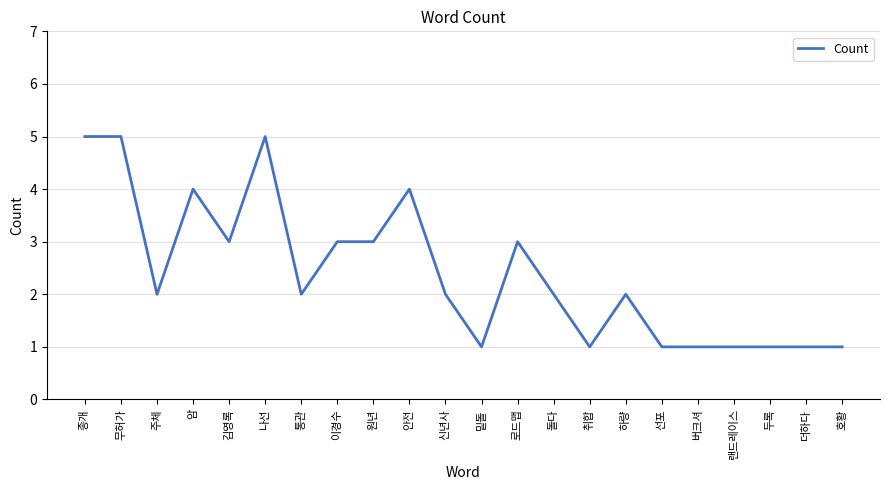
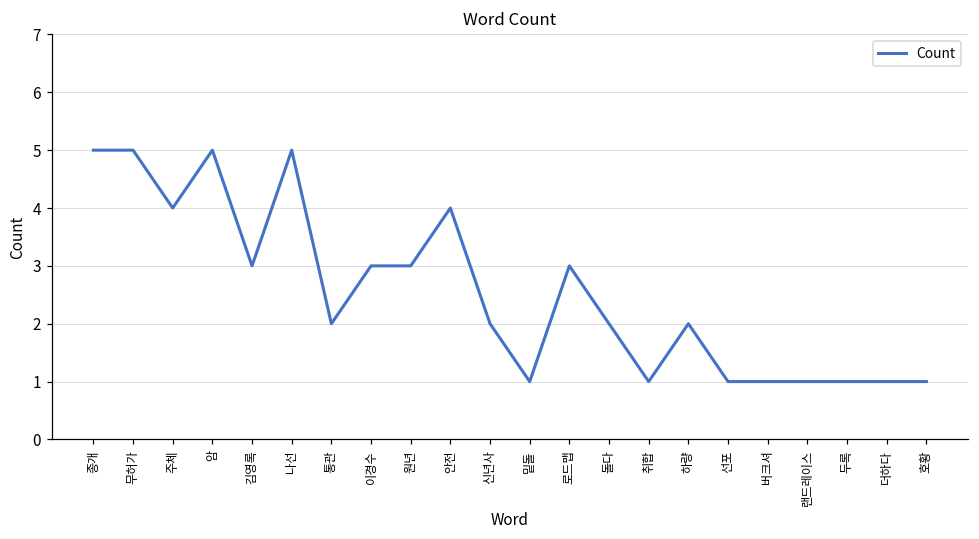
  {
    "종개": 5,
    "무허가": 5,
-   "주체": 2,
-   "암": 4,
+   "주체": 4,
+   "암": 5,
    "김영록": 3,
    "나선": 5,
    "통관": 2,
    "이경수": 3,
    "원년": 3,
    "안전": 4,
    "신년사": 2,
    "밑돌": 1,
    "로드맵": 3,
    "돌다": 2,
    "취합": 1,
    "하량": 2,
    "선포": 1,
    "버크셔": 1,
    "랜드레이스": 1,
    "두록": 1,
    "더하다": 1,
    "호황": 1
  }
